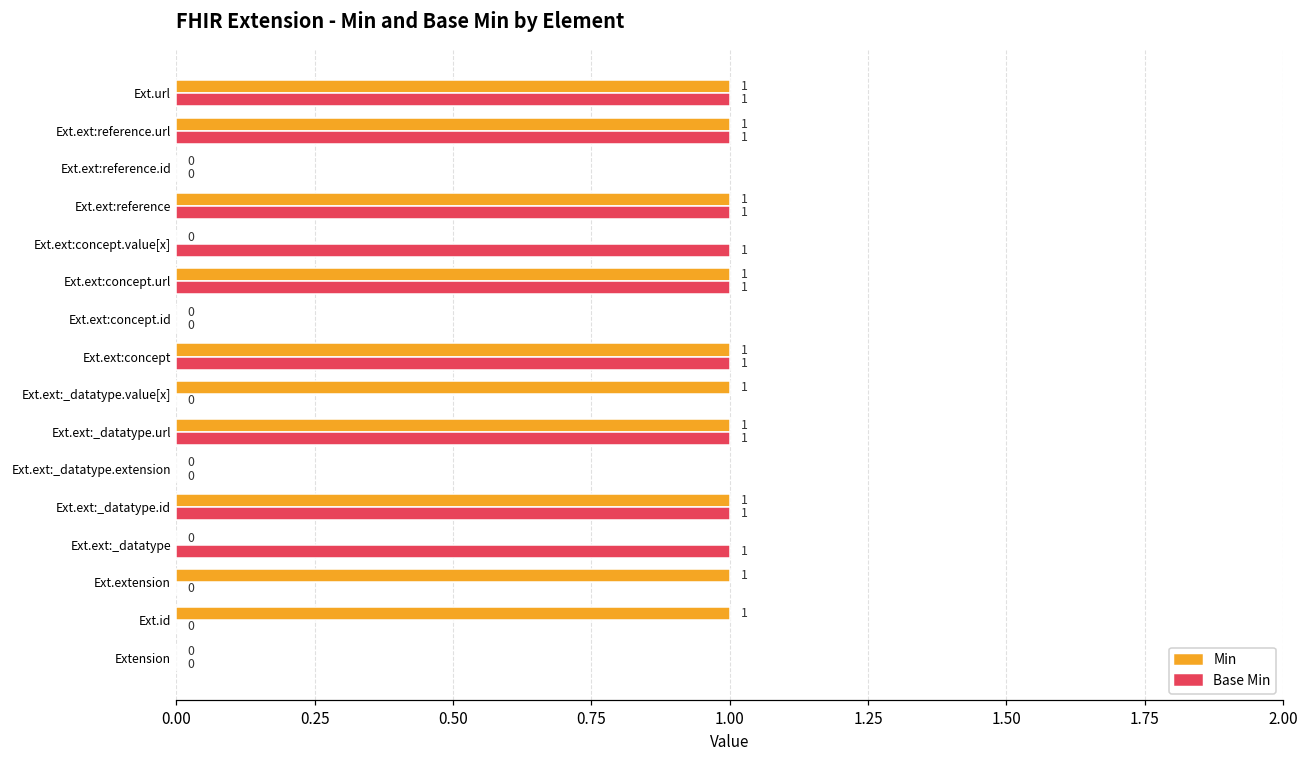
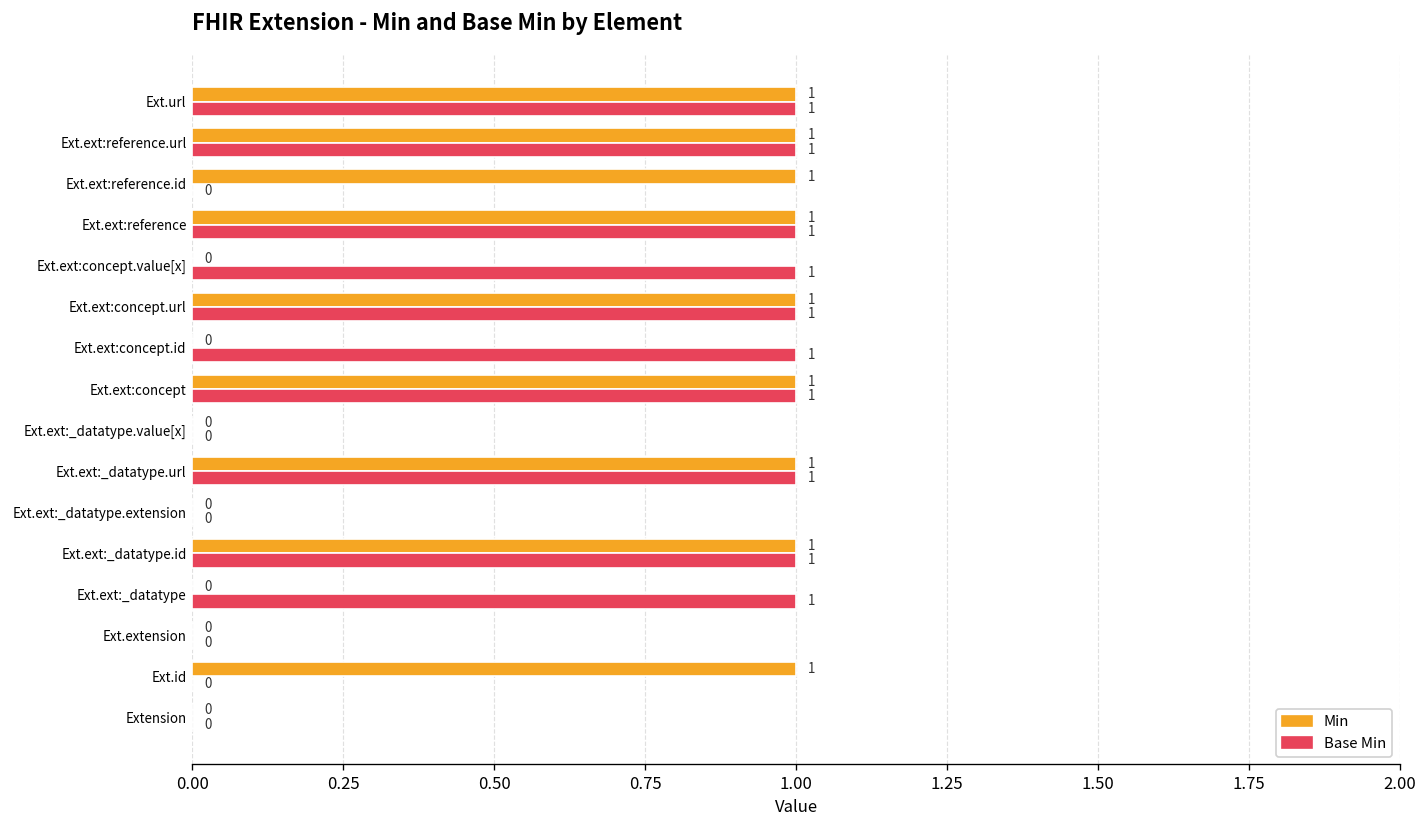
  {
    "Min": {
      "Ext.url": 1,
      "Ext.ext:reference.url": 1,
-     "Ext.ext:reference.id": 0,
+     "Ext.ext:reference.id": 1,
      "Ext.ext:reference": 1,
      "Ext.ext:concept.value[x]": 0,
      "Ext.ext:concept.url": 1,
      "Ext.ext:concept.id": 0,
      "Ext.ext:concept": 1,
-     "Ext.ext:_datatype.value[x]": 1,
+     "Ext.ext:_datatype.value[x]": 0,
      "Ext.ext:_datatype.url": 1,
      "Ext.ext:_datatype.extension": 0,
      "Ext.ext:_datatype.id": 1,
      "Ext.ext:_datatype": 0,
-     "Ext.extension": 1,
+     "Ext.extension": 0,
      "Ext.id": 1,
      "Extension": 0
    },
    "Base Min": {
      "Ext.url": 1,
      "Ext.ext:reference.url": 1,
      "Ext.ext:reference.id": 0,
      "Ext.ext:reference": 1,
      "Ext.ext:concept.value[x]": 1,
      "Ext.ext:concept.url": 1,
-     "Ext.ext:concept.id": 0,
+     "Ext.ext:concept.id": 1,
      "Ext.ext:concept": 1,
      "Ext.ext:_datatype.value[x]": 0,
      "Ext.ext:_datatype.url": 1,
      "Ext.ext:_datatype.extension": 0,
      "Ext.ext:_datatype.id": 1,
      "Ext.ext:_datatype": 1,
      "Ext.extension": 0,
      "Ext.id": 0,
      "Extension": 0
    }
  }
